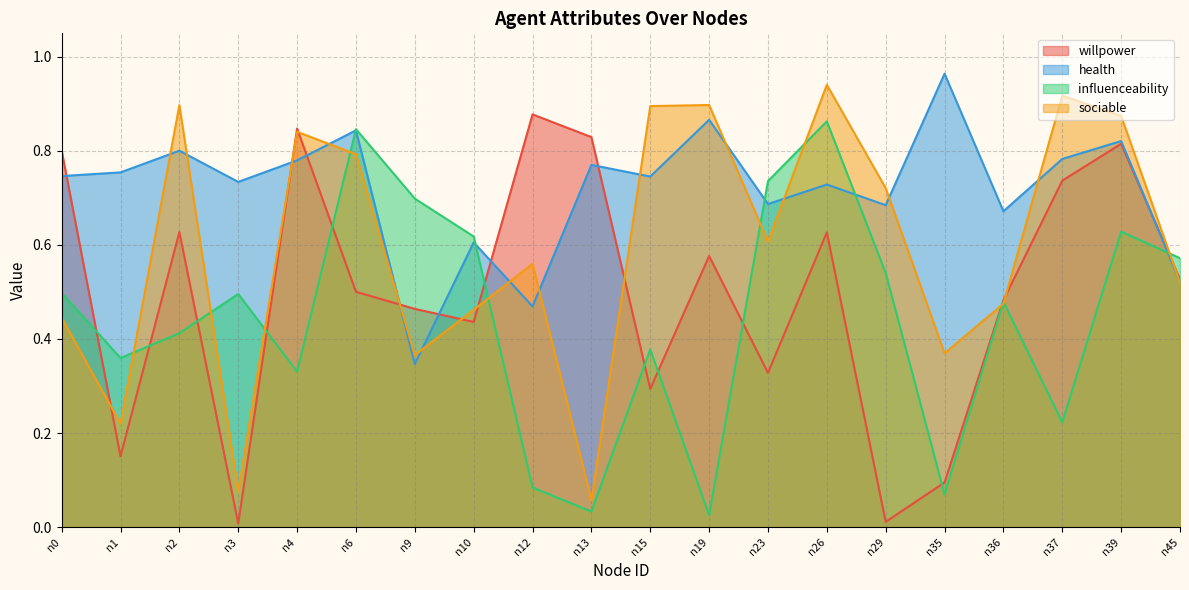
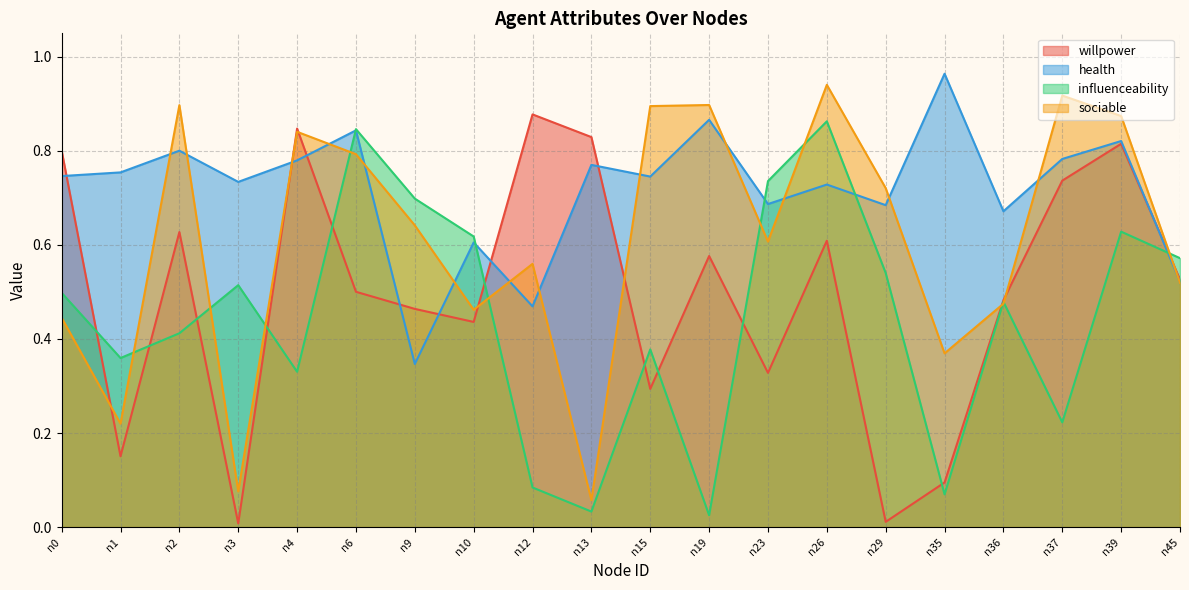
  {
    "willpower": {
      "n0": 0.80,
      "n1": 0.15,
      "n2": 0.63,
      "n3": 0.01,
      "n4": 0.85,
      "n6": 0.50,
      "n9": 0.46,
      "n10": 0.44,
      "n12": 0.88,
      "n13": 0.83,
      "n15": 0.29,
      "n19": 0.58,
      "n23": 0.33,
-     "n26": 0.63,
+     "n26": 0.61,
      "n29": 0.01,
      "n35": 0.09,
      "n37": 0.74,
      "n39": 0.82
    },
    "health": {
      "n0": 0.75,
      "n1": 0.75,
      "n2": 0.80,
      "n3": 0.73,
      "n4": 0.78,
      "n9": 0.35,
      "n10": 0.61,
      "n12": 0.47,
      "n13": 0.77,
      "n15": 0.75,
      "n19": 0.87,
      "n23": 0.69,
      "n26": 0.73,
      "n29": 0.68,
      "n35": 0.96,
      "n36": 0.67,
      "n37": 0.78,
      "n39": 0.82
    },
    "influenceability": {
      "n0": 0.50,
      "n1": 0.36,
      "n2": 0.41,
-     "n3": 0.50,
+     "n3": 0.51,
      "n4": 0.33,
      "n9": 0.70,
      "n10": 0.62,
      "n12": 0.08,
      "n13": 0.03,
      "n15": 0.38,
      "n19": 0.03,
      "n23": 0.74,
      "n26": 0.86,
      "n29": 0.54,
      "n35": 0.07,
      "n37": 0.22,
      "n39": 0.63,
      "n45": 0.57
    },
    "sociable": {
      "n0": 0.45,
      "n1": 0.22,
      "n2": 0.90,
      "n3": 0.08,
      "n4": 0.84,
      "n6": 0.79,
-     "n9": 0.37,
+     "n9": 0.64,
      "n10": 0.46,
      "n12": 0.56,
      "n13": 0.06,
      "n15": 0.90,
      "n19": 0.90,
      "n23": 0.61,
      "n26": 0.94,
      "n29": 0.72,
      "n35": 0.37
    }
  }
